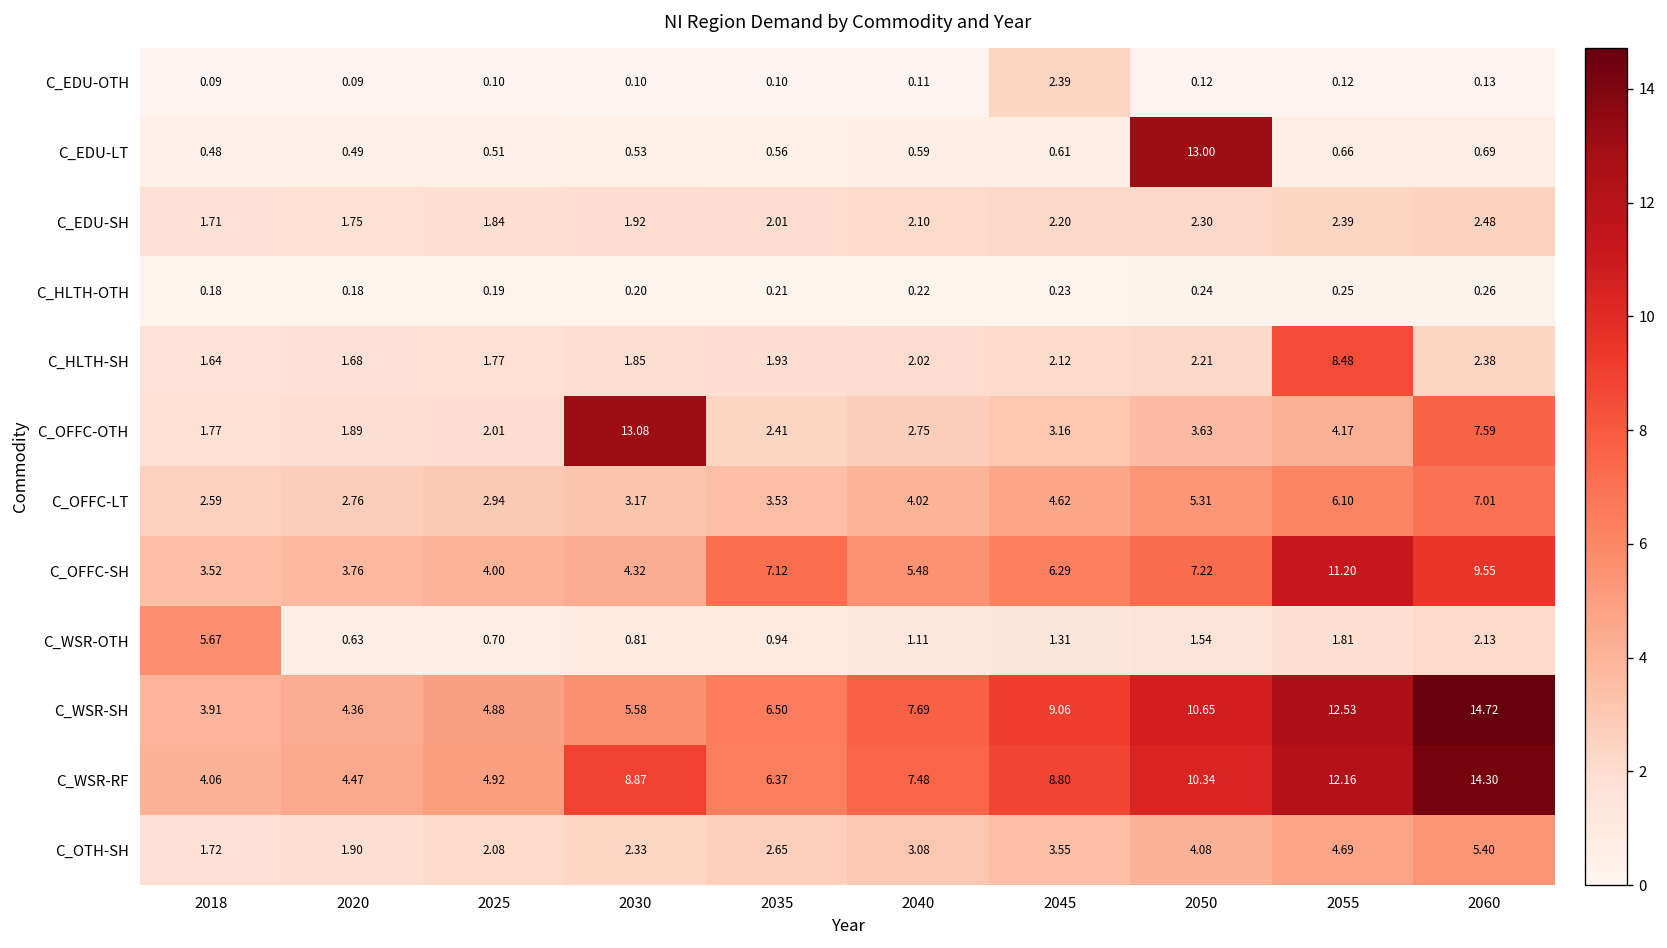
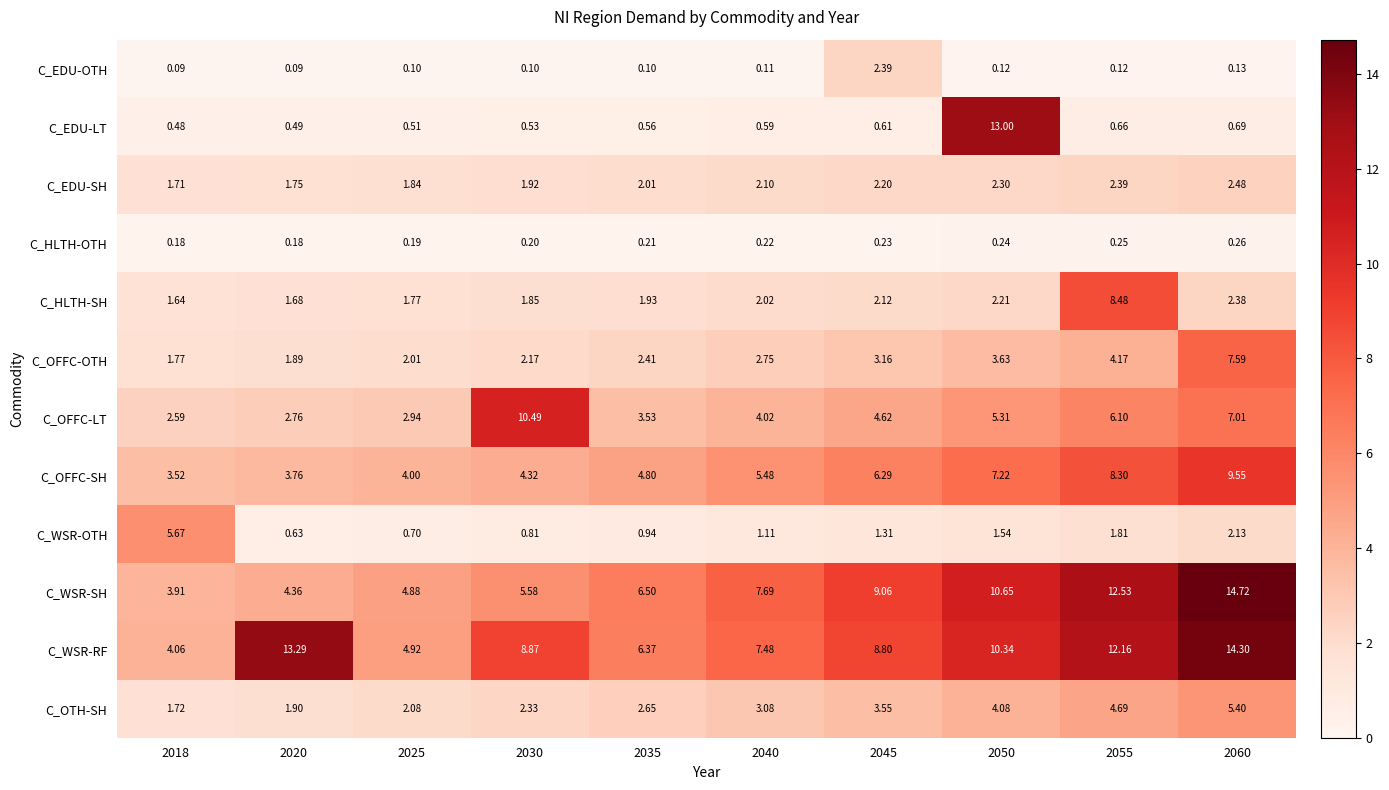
  {
    "C_EDU-OTH": {
      "2018": 0.09,
      "2020": 0.09,
      "2025": 0.10,
      "2030": 0.10,
      "2035": 0.10,
      "2040": 0.11,
      "2045": 2.39,
      "2050": 0.12,
      "2055": 0.12,
      "2060": 0.13
    },
    "C_EDU-LT": {
      "2018": 0.48,
      "2020": 0.49,
      "2025": 0.51,
      "2030": 0.53,
      "2035": 0.56,
      "2040": 0.59,
      "2045": 0.61,
      "2050": 13.00,
      "2055": 0.66,
      "2060": 0.69
    },
    "C_EDU-SH": {
      "2018": 1.71,
      "2020": 1.75,
      "2025": 1.84,
      "2030": 1.92,
      "2035": 2.01,
      "2040": 2.10,
      "2045": 2.20,
      "2050": 2.30,
      "2055": 2.39,
      "2060": 2.48
    },
    "C_HLTH-OTH": {
      "2018": 0.18,
      "2020": 0.18,
      "2025": 0.19,
      "2030": 0.20,
      "2035": 0.21,
      "2040": 0.22,
      "2045": 0.23,
      "2050": 0.24,
      "2055": 0.25,
      "2060": 0.26
    },
    "C_HLTH-SH": {
      "2018": 1.64,
      "2020": 1.68,
      "2025": 1.77,
      "2030": 1.85,
      "2035": 1.93,
      "2040": 2.02,
      "2045": 2.12,
      "2050": 2.21,
      "2055": 8.48,
      "2060": 2.38
    },
    "C_OFFC-OTH": {
      "2018": 1.77,
      "2020": 1.89,
      "2025": 2.01,
-     "2030": 13.08,
+     "2030": 2.17,
      "2035": 2.41,
      "2040": 2.75,
      "2045": 3.16,
      "2050": 3.63,
      "2055": 4.17,
      "2060": 7.59
    },
    "C_OFFC-LT": {
      "2018": 2.59,
      "2020": 2.76,
      "2025": 2.94,
-     "2030": 3.17,
+     "2030": 10.49,
      "2035": 3.53,
      "2040": 4.02,
      "2045": 4.62,
      "2050": 5.31,
      "2055": 6.10,
      "2060": 7.01
    },
    "C_OFFC-SH": {
      "2018": 3.52,
      "2020": 3.76,
      "2025": 4.00,
      "2030": 4.32,
-     "2035": 7.12,
+     "2035": 4.80,
      "2040": 5.48,
      "2045": 6.29,
      "2050": 7.22,
-     "2055": 11.20,
+     "2055": 8.30,
      "2060": 9.55
    },
    "C_WSR-OTH": {
      "2018": 5.67,
      "2020": 0.63,
      "2025": 0.70,
      "2030": 0.81,
      "2035": 0.94,
      "2040": 1.11,
      "2045": 1.31,
      "2050": 1.54,
      "2055": 1.81,
      "2060": 2.13
    },
    "C_WSR-SH": {
      "2018": 3.91,
      "2020": 4.36,
      "2025": 4.88,
      "2030": 5.58,
      "2035": 6.50,
      "2040": 7.69,
      "2045": 9.06,
      "2050": 10.65,
      "2055": 12.53,
      "2060": 14.72
    },
    "C_WSR-RF": {
      "2018": 4.06,
-     "2020": 4.47,
+     "2020": 13.29,
      "2025": 4.92,
      "2030": 8.87,
      "2035": 6.37,
      "2040": 7.48,
      "2045": 8.80,
      "2050": 10.34,
      "2055": 12.16,
      "2060": 14.30
    },
    "C_OTH-SH": {
      "2018": 1.72,
      "2020": 1.90,
      "2025": 2.08,
      "2030": 2.33,
      "2035": 2.65,
      "2040": 3.08,
      "2045": 3.55,
      "2050": 4.08,
      "2055": 4.69,
      "2060": 5.40
    }
  }
